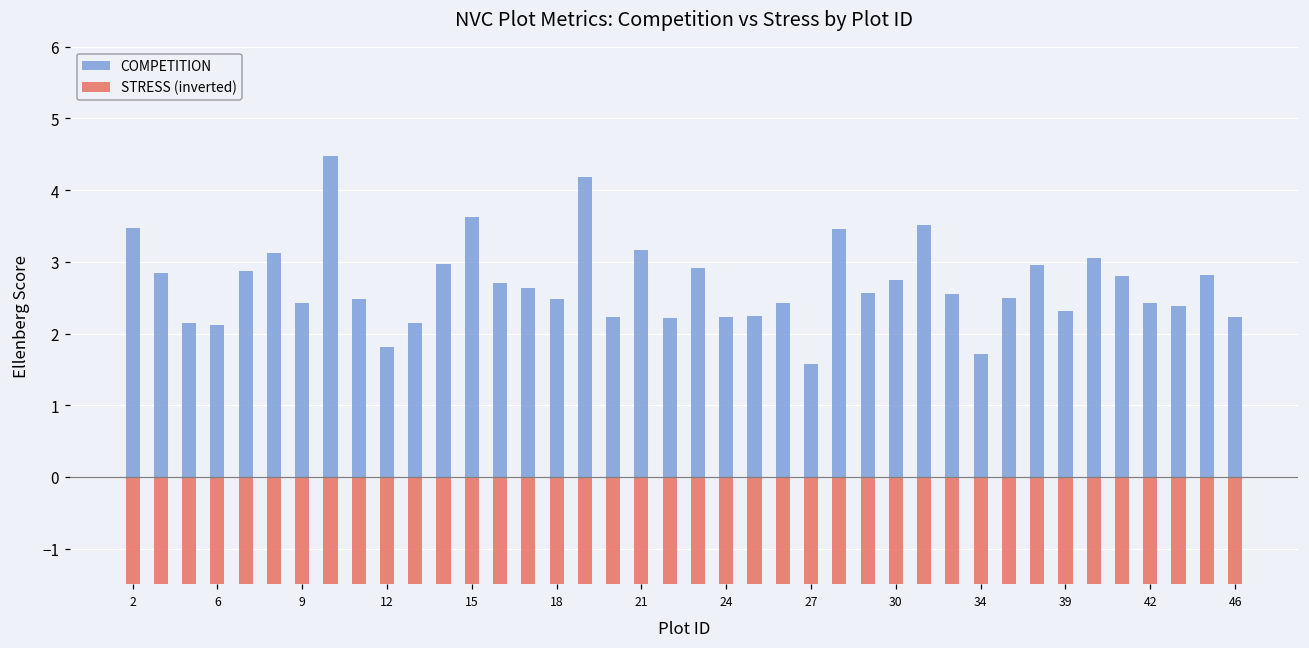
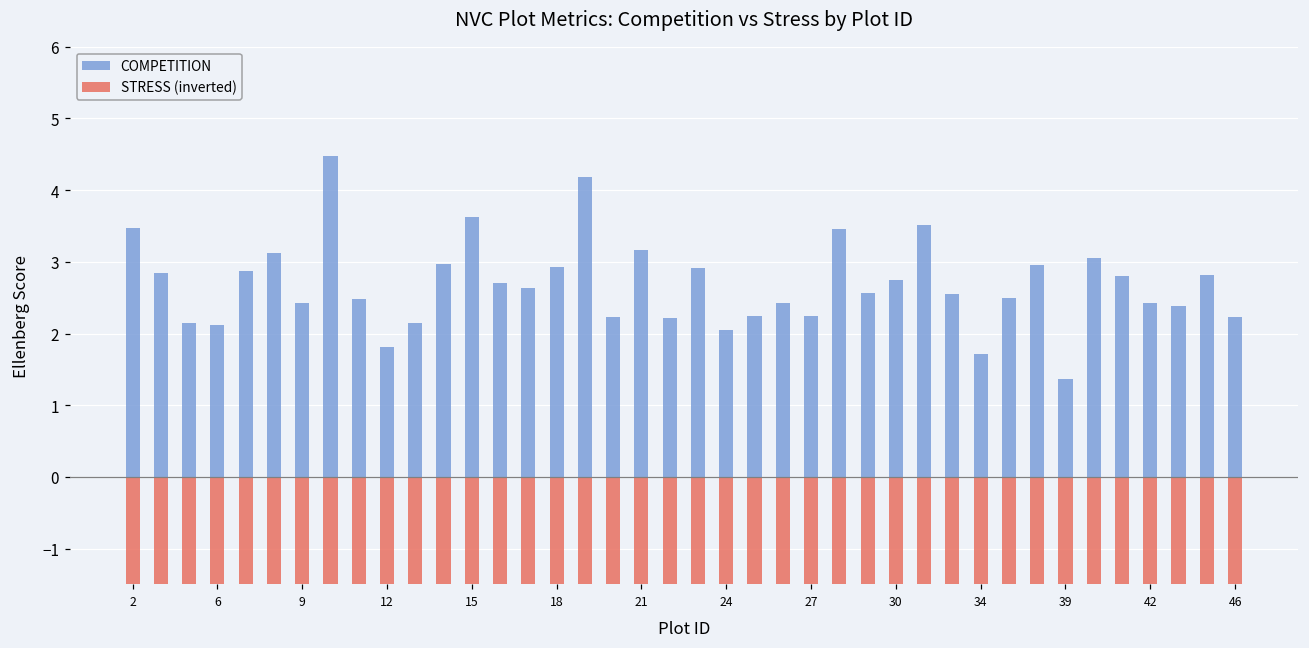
  {
    "COMPETITION": {
      "6": 2.1,
      "9": 2.4,
      "12": 1.8,
      "15": 3.6,
-     "18": 2.5,
+     "18": 2.9,
      "21": 3.2,
-     "24": 2.2,
-     "27": 1.6,
+     "24": 2.1,
+     "27": 2.3,
      "30": 2.8,
-     "39": 2.3,
+     "39": 1.4,
      "42": 2.4,
      "46": 2.2
    }
  }
